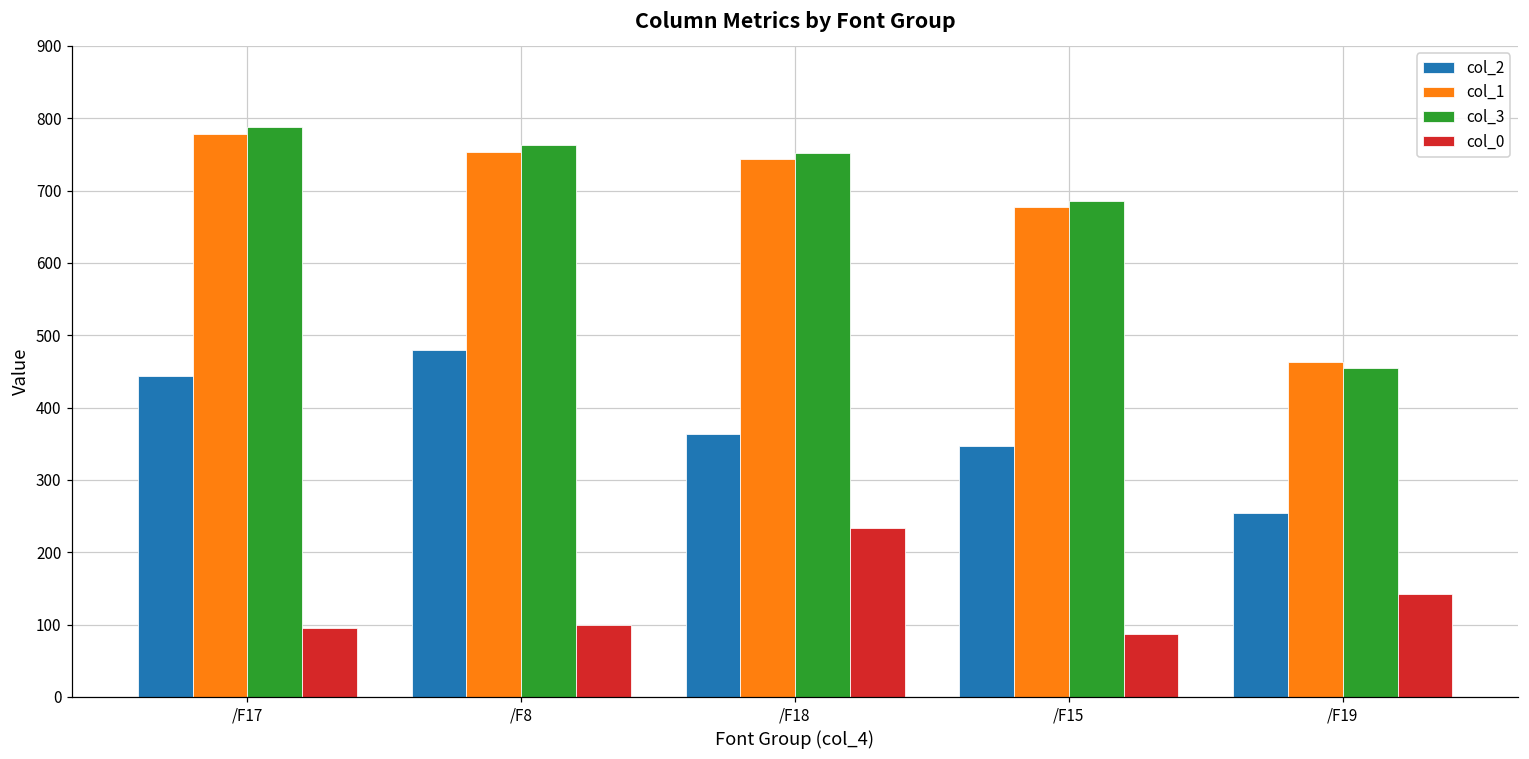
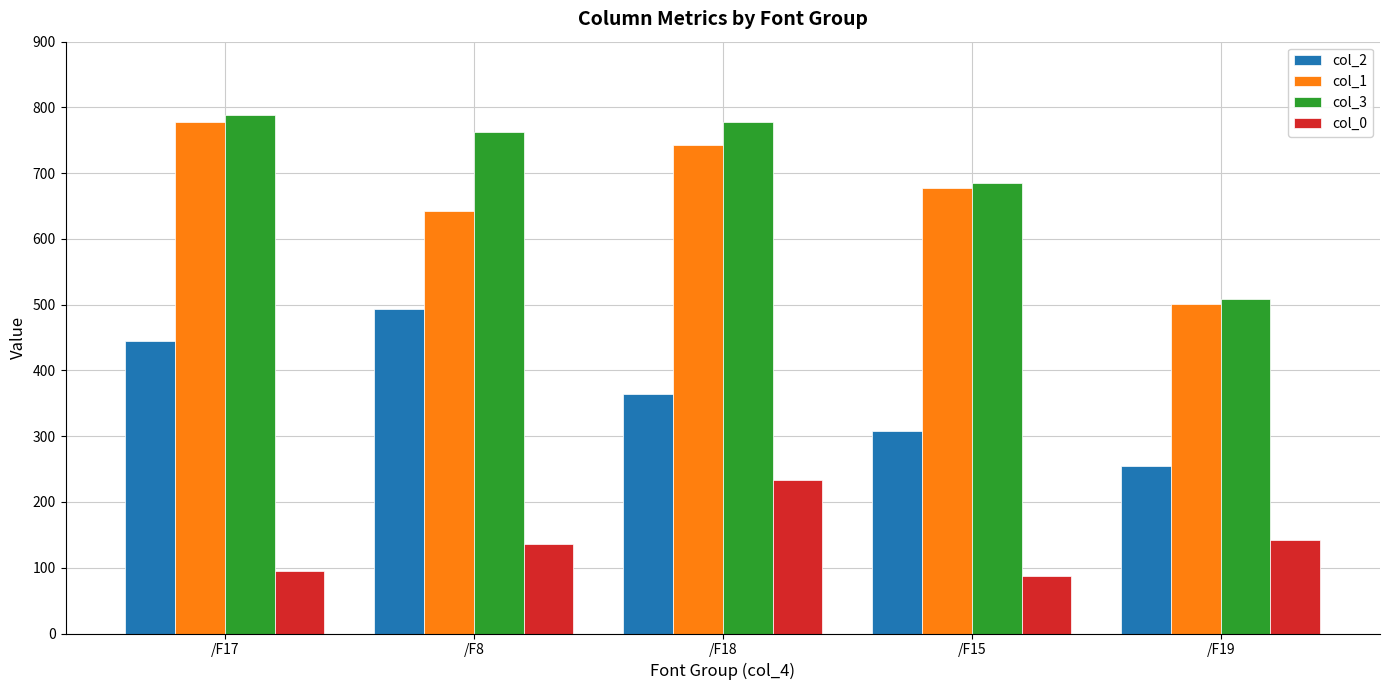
  {
    "col_2": {
      "/F17": 440,
-     "/F8": 480,
+     "/F8": 490,
      "/F18": 360,
-     "/F15": 350,
+     "/F15": 310,
      "/F19": 250
    },
    "col_1": {
      "/F17": 780,
-     "/F8": 750,
+     "/F8": 640,
      "/F18": 740,
      "/F15": 680,
-     "/F19": 460
+     "/F19": 500
    },
    "col_3": {
      "/F17": 790,
      "/F8": 760,
-     "/F18": 750,
+     "/F18": 780,
      "/F15": 690,
-     "/F19": 450
+     "/F19": 510
    },
    "col_0": {
      "/F17": 90,
-     "/F8": 100,
+     "/F8": 140,
      "/F18": 230,
      "/F15": 90,
      "/F19": 140
    }
  }
